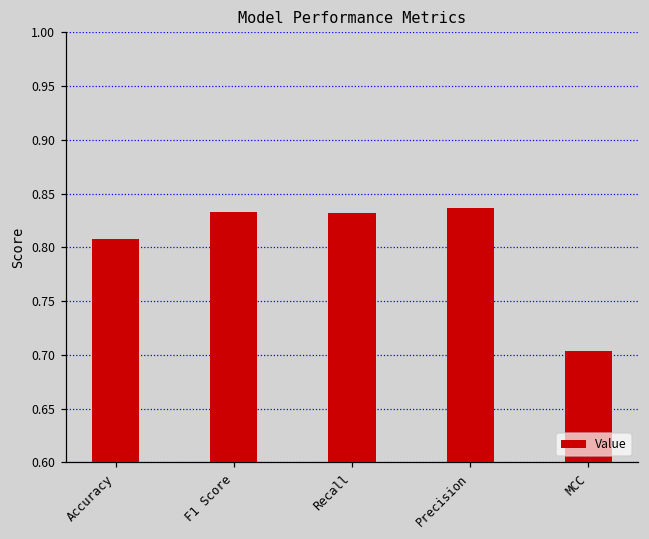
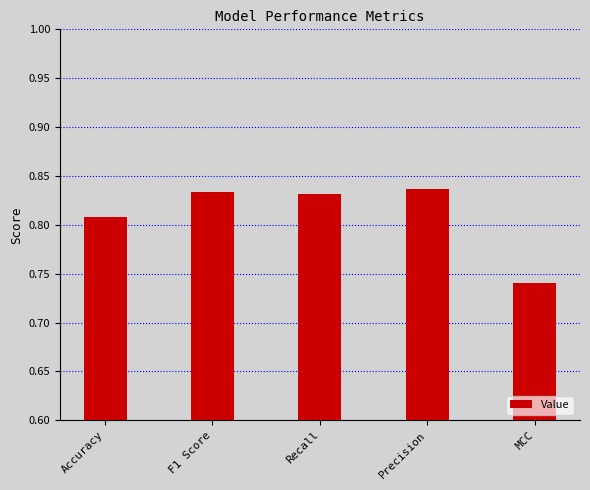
  {
    "Accuracy": 0.81,
    "F1 Score": 0.83,
    "Recall": 0.83,
    "Precision": 0.84,
-   "MCC": 0.70
+   "MCC": 0.74
  }
